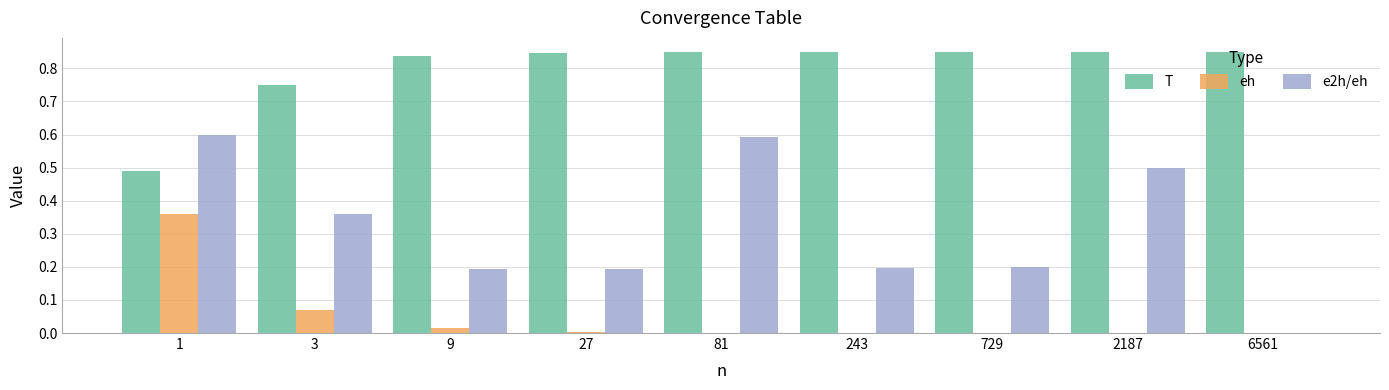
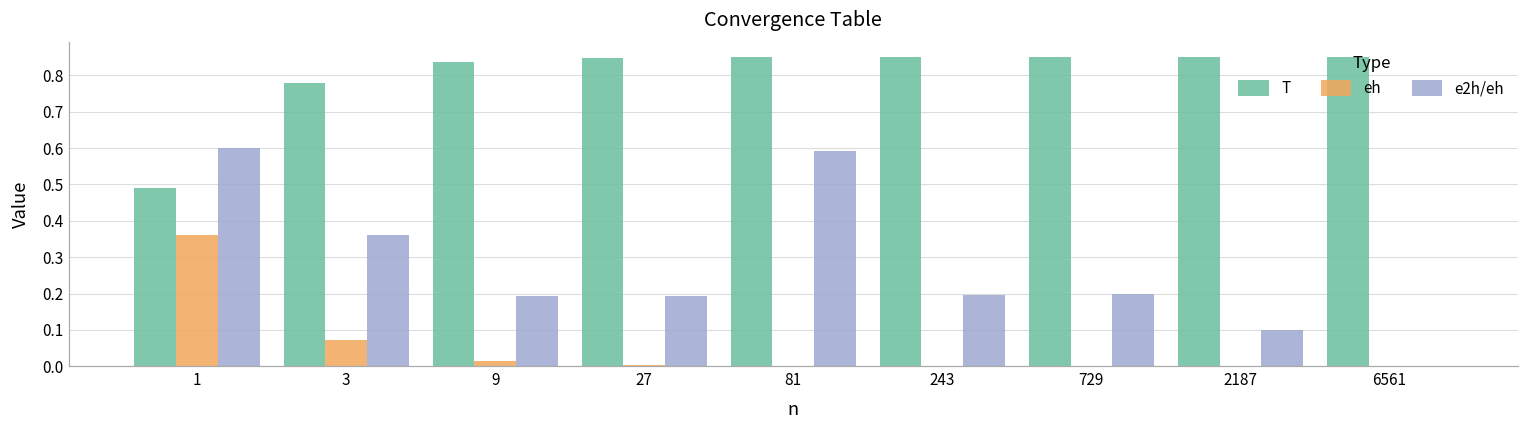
  {
    "T": {
      "1": 0.49,
-     "3": 0.75,
+     "3": 0.78,
      "9": 0.84,
      "27": 0.85,
      "81": 0.85,
      "243": 0.85,
      "729": 0.85,
      "2187": 0.85,
      "6561": 0.85
    },
    "eh": {
      "1": 0.36,
      "3": 0.07,
      "9": 0.01,
      "6561": 0.00
    },
    "e2h/eh": {
      "1": 0.6,
      "3": 0.36,
      "9": 0.2,
      "27": 0.19,
      "81": 0.59,
      "243": 0.2,
      "729": 0.2,
-     "2187": 0.5,
+     "2187": 0.1,
      "6561": 0.0
    }
  }
